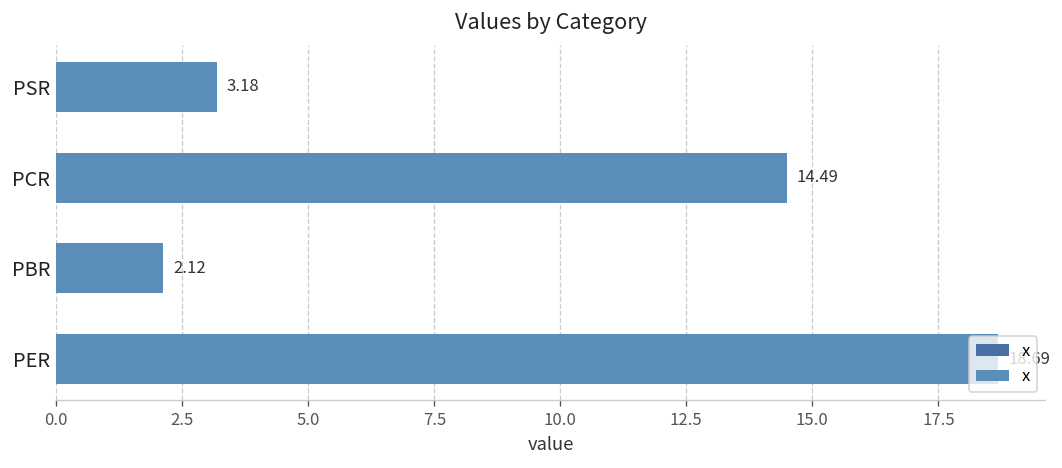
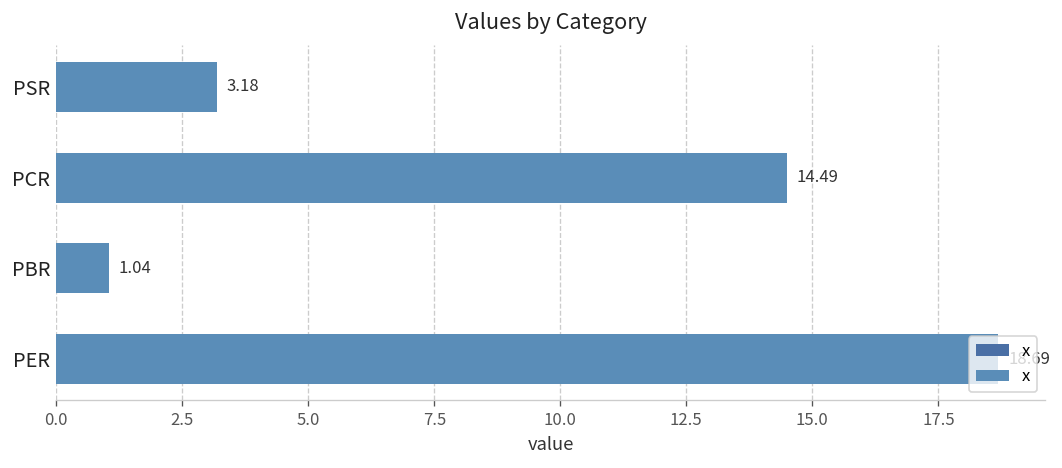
  {
    "PSR": 3.18,
    "PCR": 14.49,
-   "PBR": 2.12
+   "PBR": 1.04
  }
